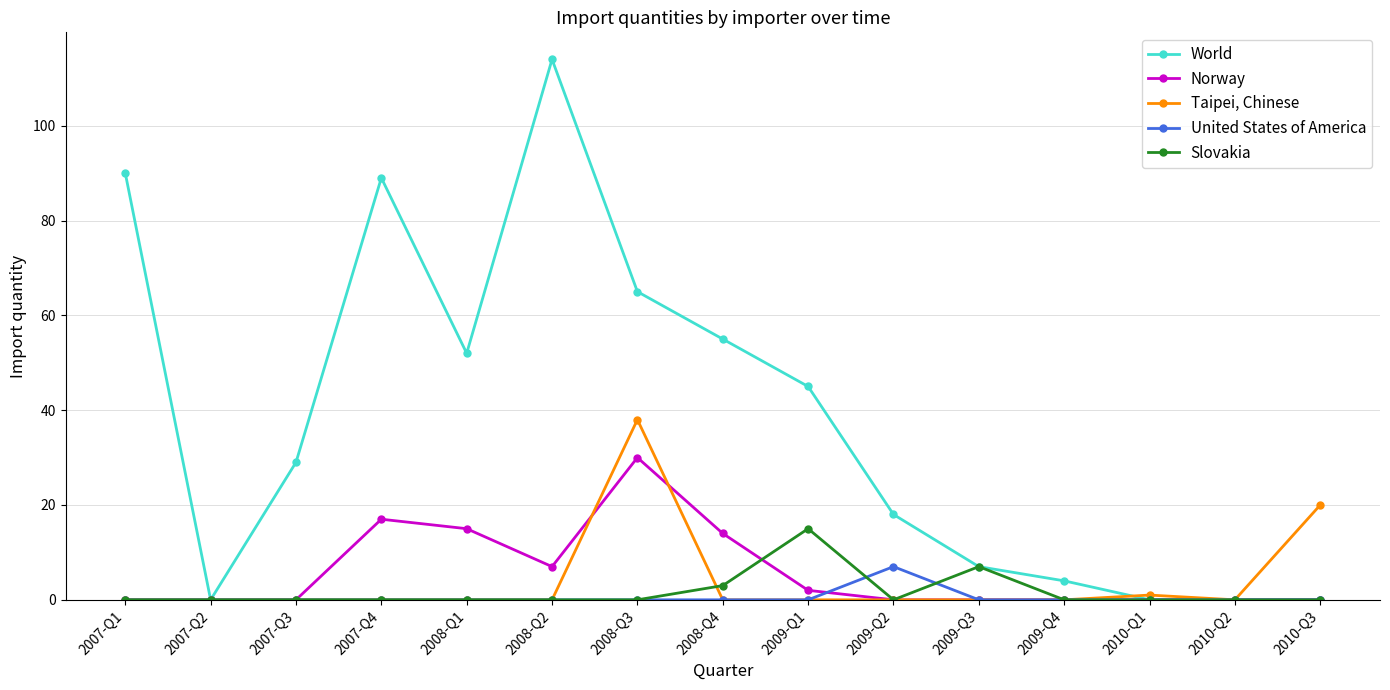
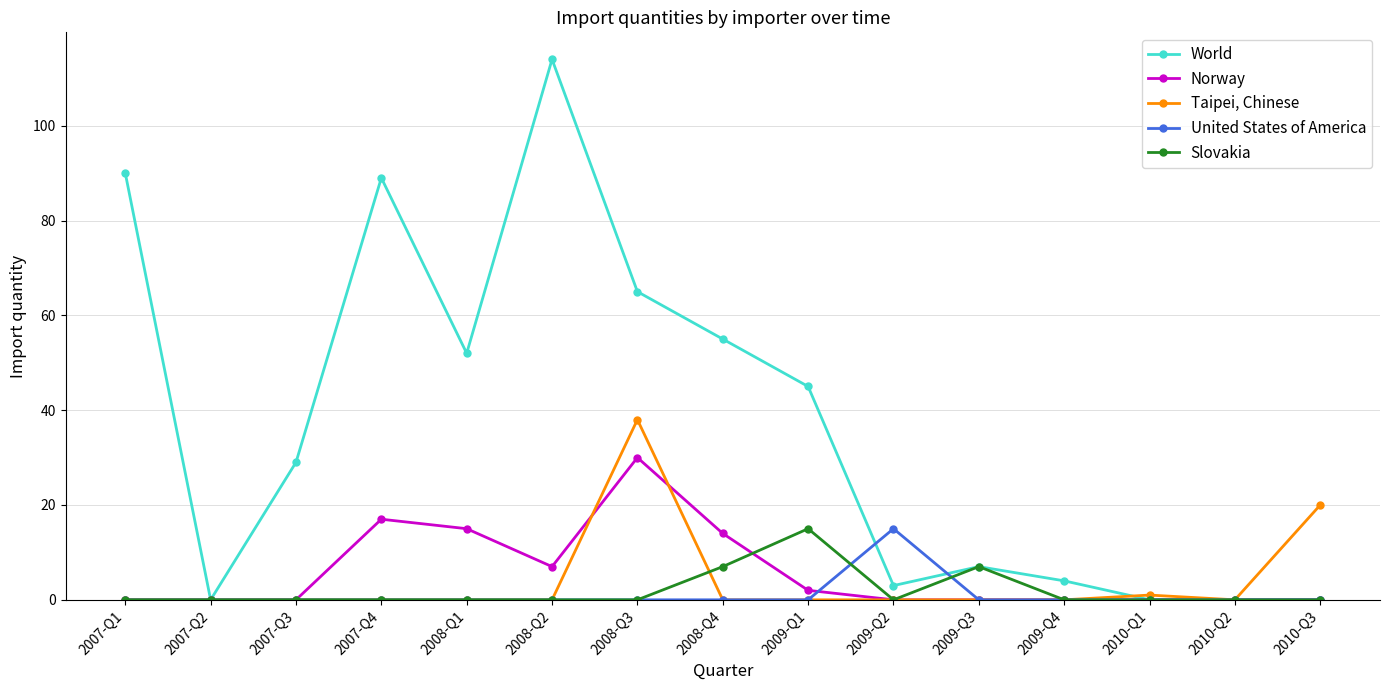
  {
    "World": {
      "2007-Q1": 90,
      "2007-Q3": 29,
      "2007-Q4": 89,
      "2008-Q1": 52,
      "2008-Q2": 114,
      "2008-Q3": 65,
      "2008-Q4": 55,
      "2009-Q1": 45,
-     "2009-Q2": 18,
+     "2009-Q2": 3,
      "2009-Q4": 4
    },
    "Norway": {
      "2007-Q4": 17,
      "2008-Q1": 15,
      "2008-Q2": 7,
      "2008-Q3": 30,
      "2008-Q4": 14,
      "2009-Q1": 2
    },
    "Taipei, Chinese": {
      "2008-Q3": 38,
      "2010-Q1": 1,
      "2010-Q3": 20
    },
    "United States of America": {
-     "2009-Q2": 7
+     "2009-Q2": 15
    },
    "Slovakia": {
-     "2008-Q4": 3,
+     "2008-Q4": 7,
      "2009-Q1": 15
    }
  }
